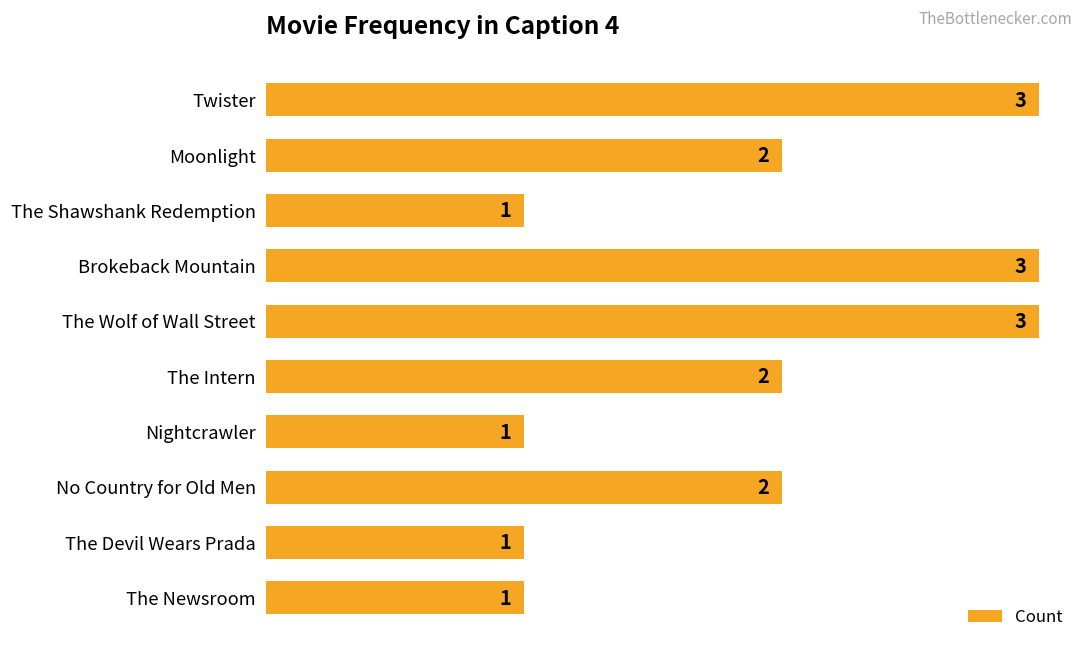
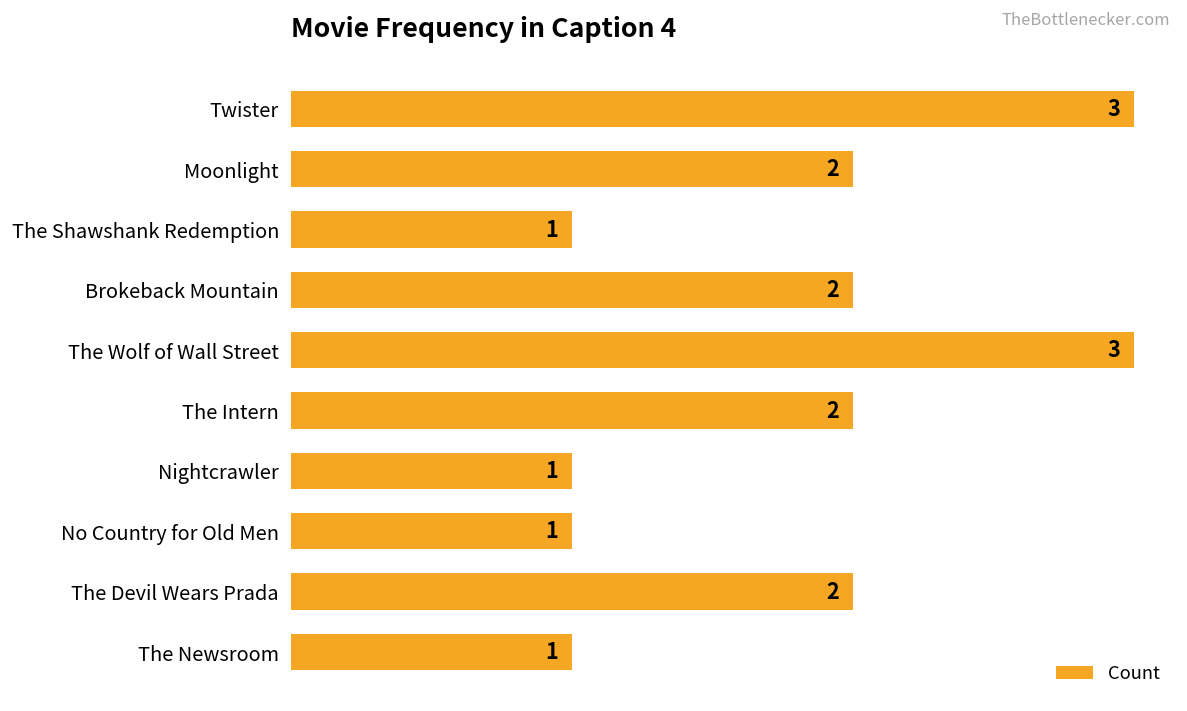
  {
    "Twister": 3,
    "Moonlight": 2,
    "The Shawshank Redemption": 1,
-   "Brokeback Mountain": 3,
+   "Brokeback Mountain": 2,
    "The Wolf of Wall Street": 3,
    "The Intern": 2,
    "Nightcrawler": 1,
-   "No Country for Old Men": 2,
-   "The Devil Wears Prada": 1,
+   "No Country for Old Men": 1,
+   "The Devil Wears Prada": 2,
    "The Newsroom": 1
  }
